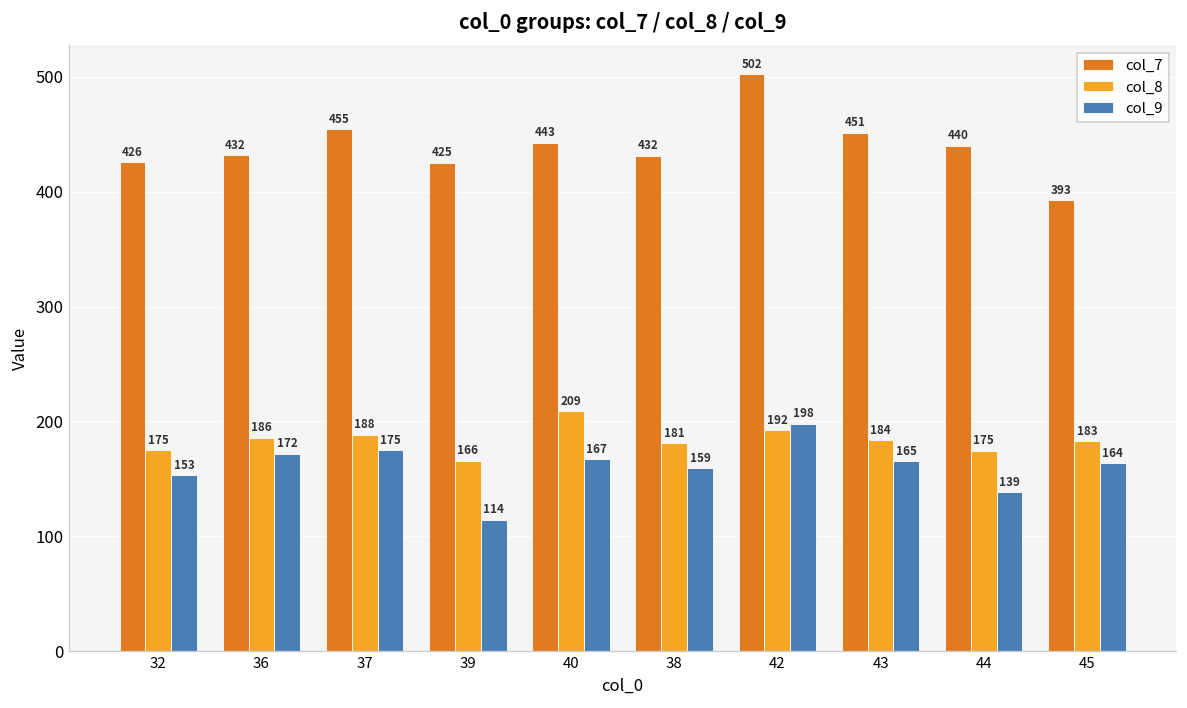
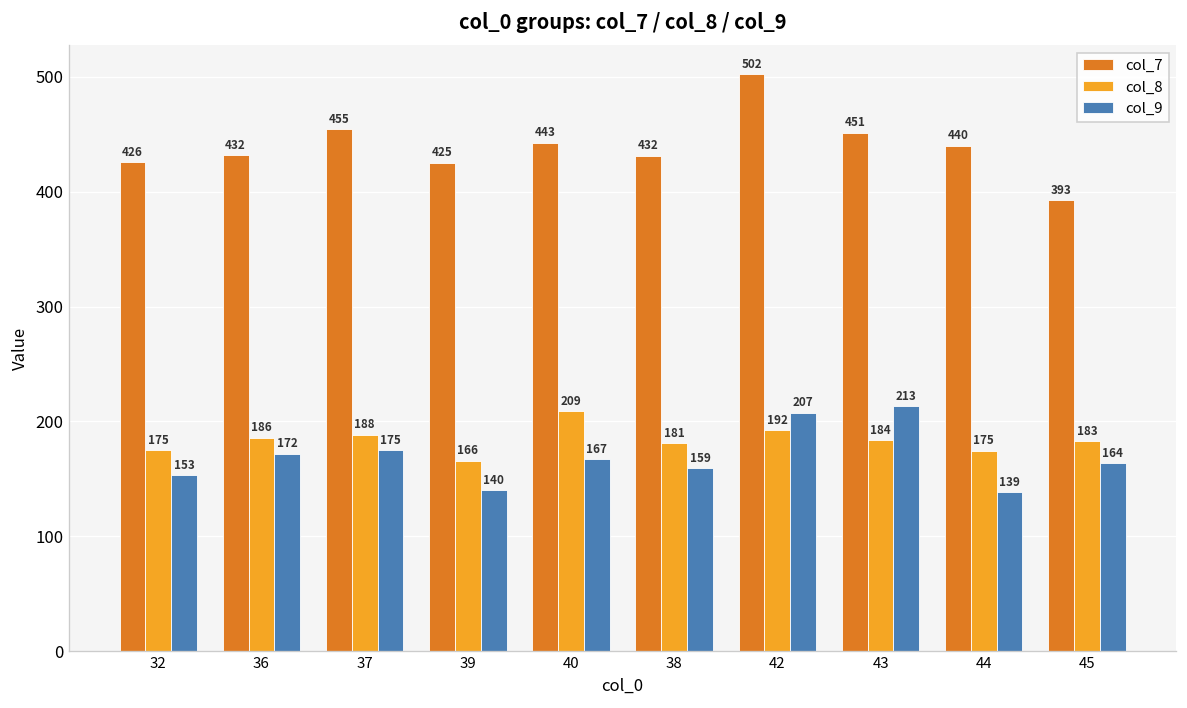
  {
    "col_9": {
      "32": 153,
      "36": 172,
      "37": 175,
-     "39": 114,
+     "39": 140,
      "40": 167,
      "38": 159,
-     "42": 198,
-     "43": 165,
+     "42": 207,
+     "43": 213,
      "44": 139,
      "45": 164
    }
  }
